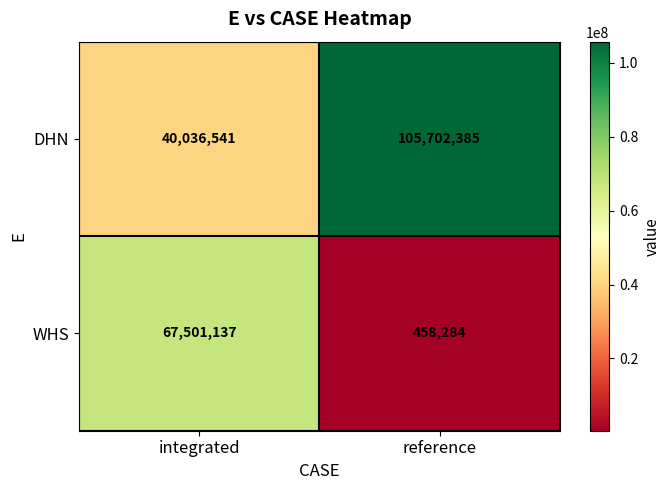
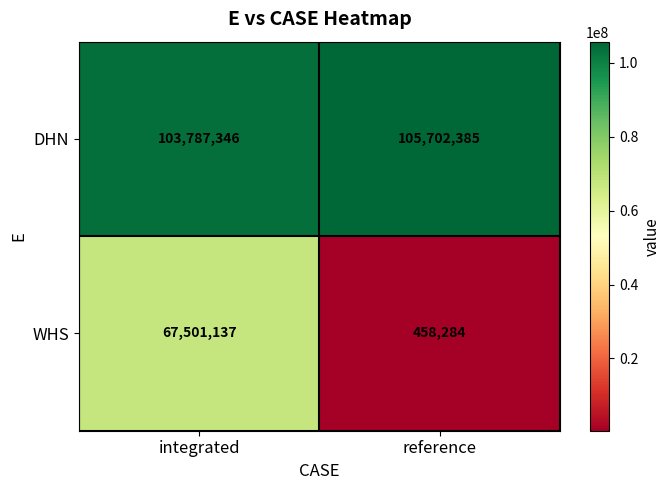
  {
    "DHN": {
-     "integrated": "40,036,541",
+     "integrated": "103,787,346",
      "reference": "105,702,385"
    },
    "WHS": {
      "integrated": "67,501,137",
      "reference": "458,284"
    }
  }
